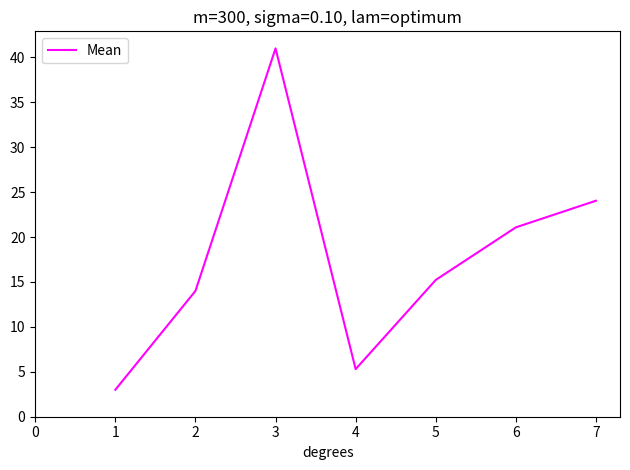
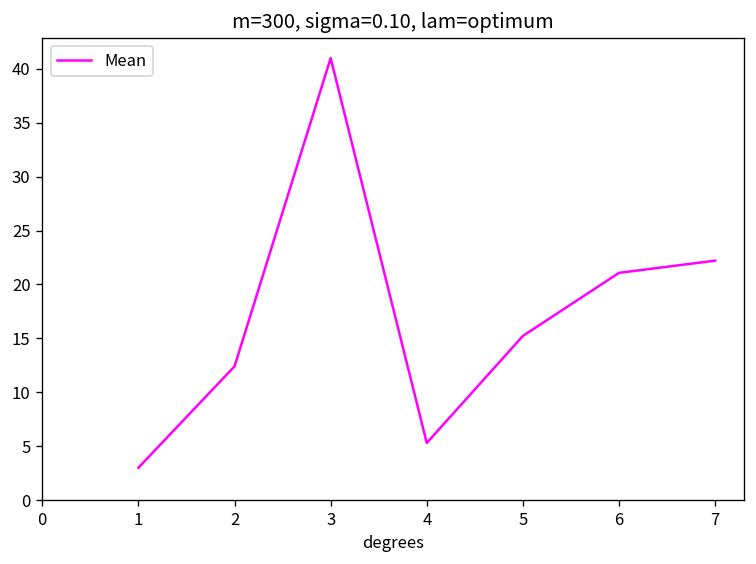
  {
    "1": 3,
-   "2": 14,
+   "2": 12,
    "3": 41,
    "4": 5,
    "5": 15,
    "6": 21,
-   "7": 24
+   "7": 22
  }
